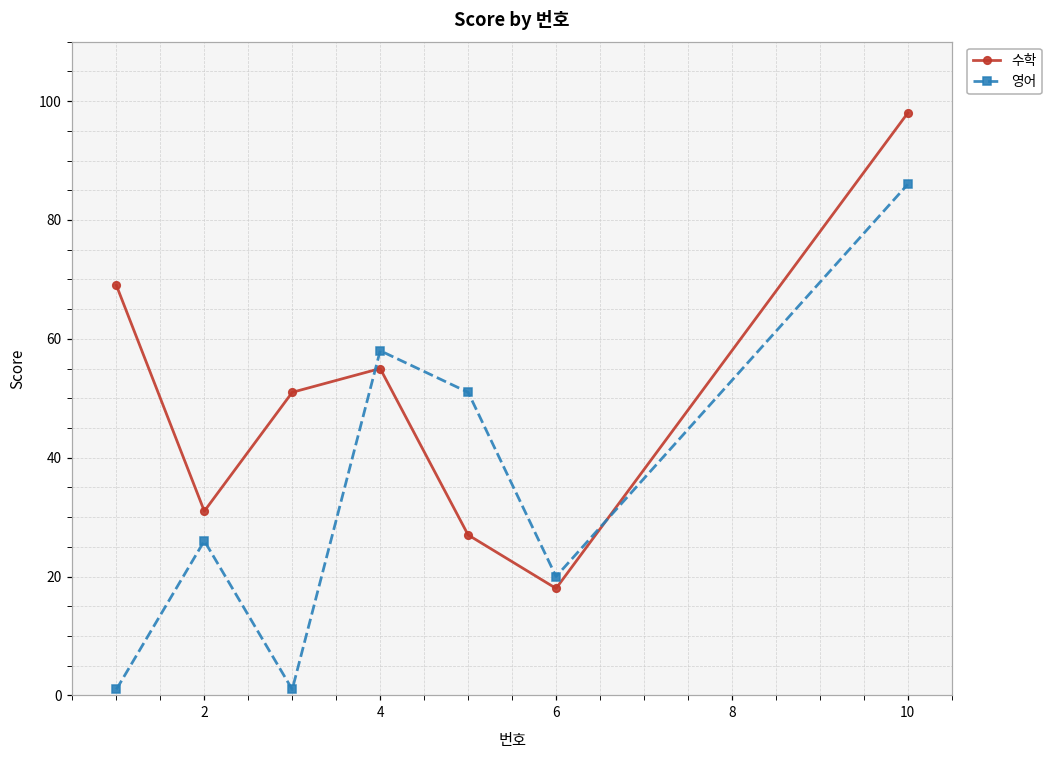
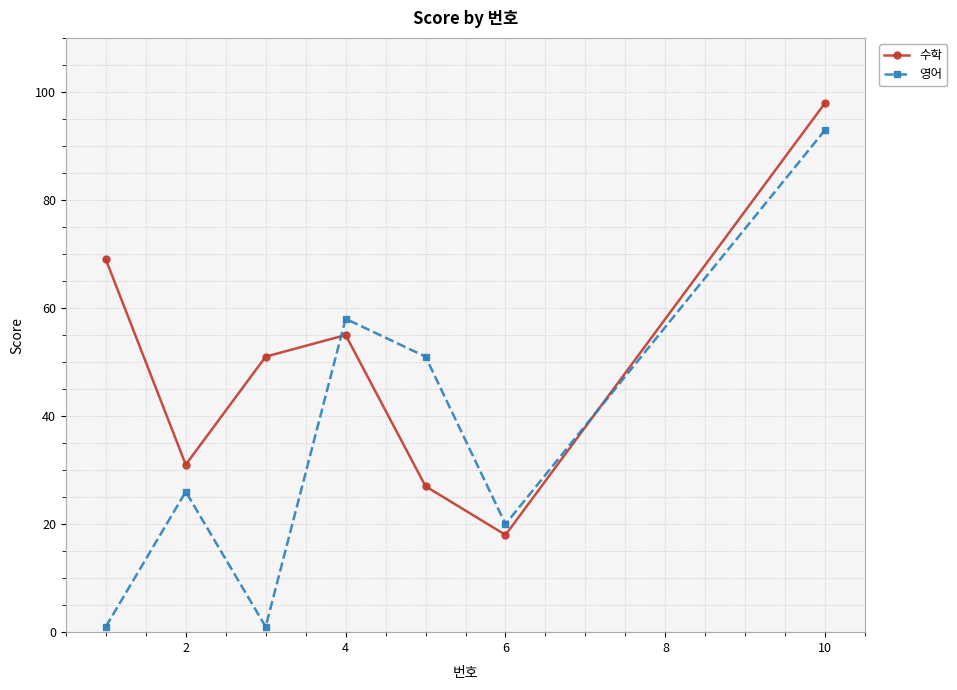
  {
    "수학": {
      "2": 31,
      "4": 55,
      "6": 18,
      "10": 98
    },
    "영어": {
      "2": 26,
      "4": 58,
      "6": 20,
-     "10": 86
+     "10": 93
    }
  }
